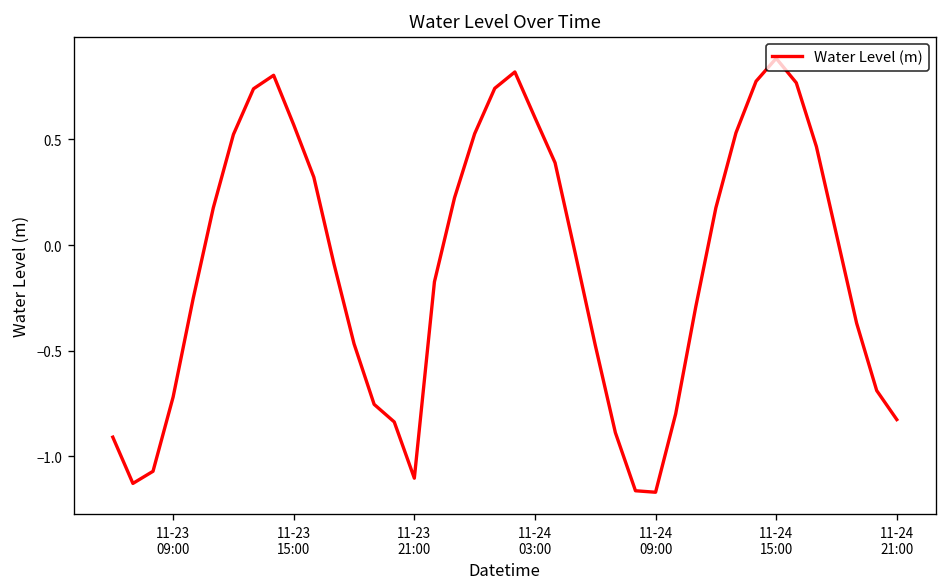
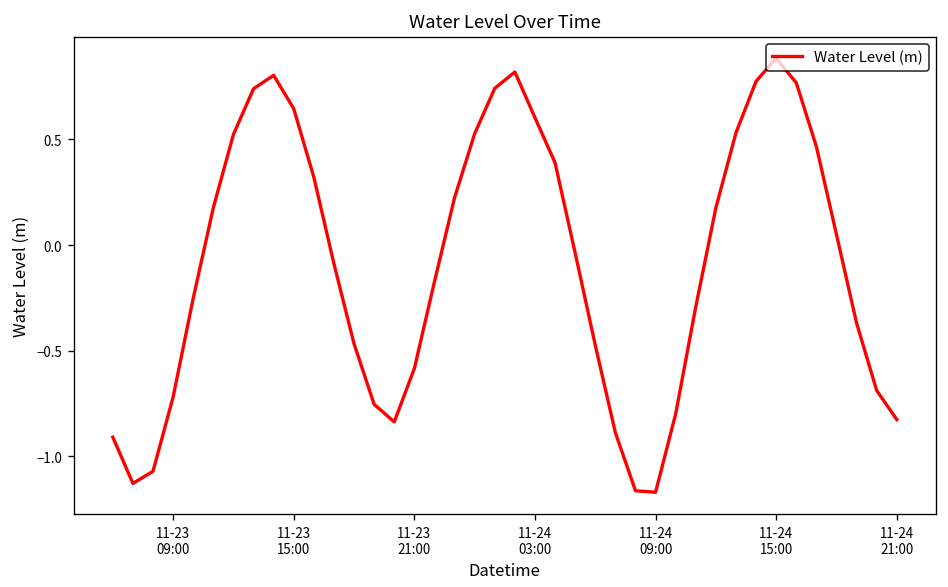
  {
    "11-23 09:00": -0.72,
-   "11-23 15:00": 0.57,
-   "11-23 21:00": -1.10,
+   "11-23 15:00": 0.65,
+   "11-23 21:00": -0.58,
    "11-24 03:00": 0.60,
    "11-24 09:00": -1.17,
    "11-24 21:00": -0.83
  }
